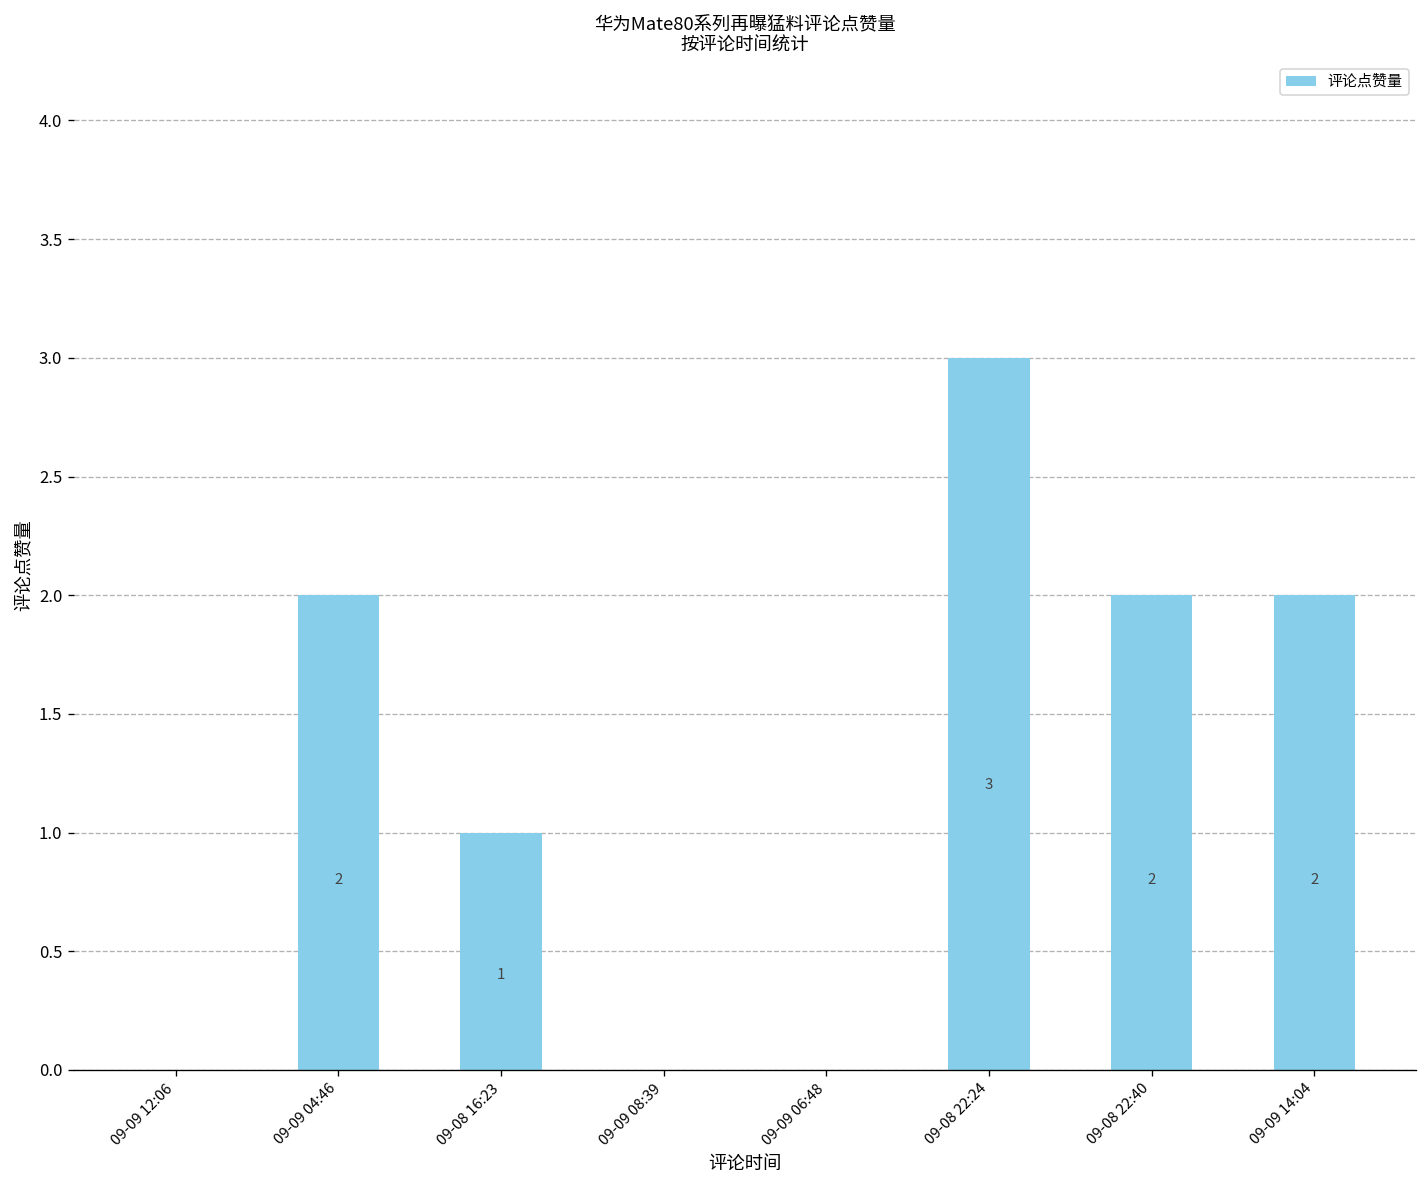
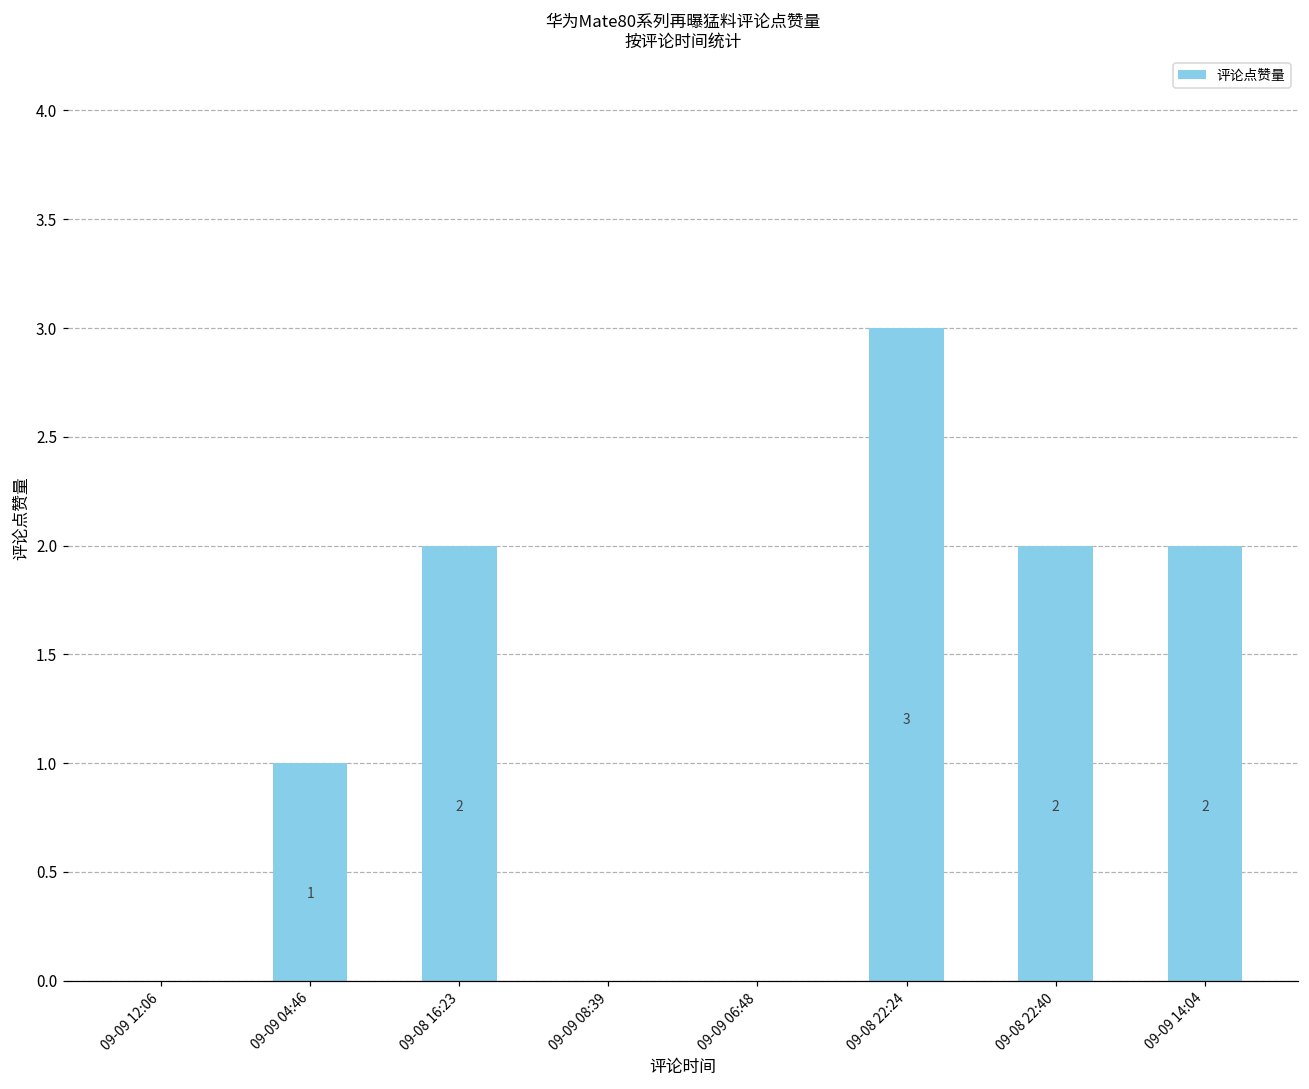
  {
-   "09-09 04:46": 2,
-   "09-08 16:23": 1,
+   "09-09 04:46": 1,
+   "09-08 16:23": 2,
    "09-08 22:24": 3,
    "09-08 22:40": 2,
    "09-09 14:04": 2
  }
